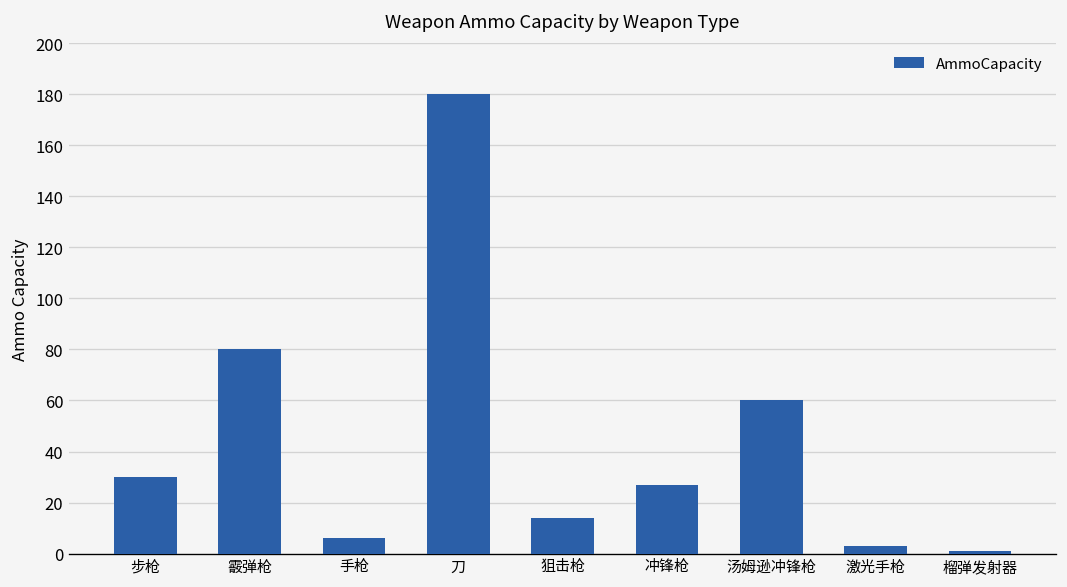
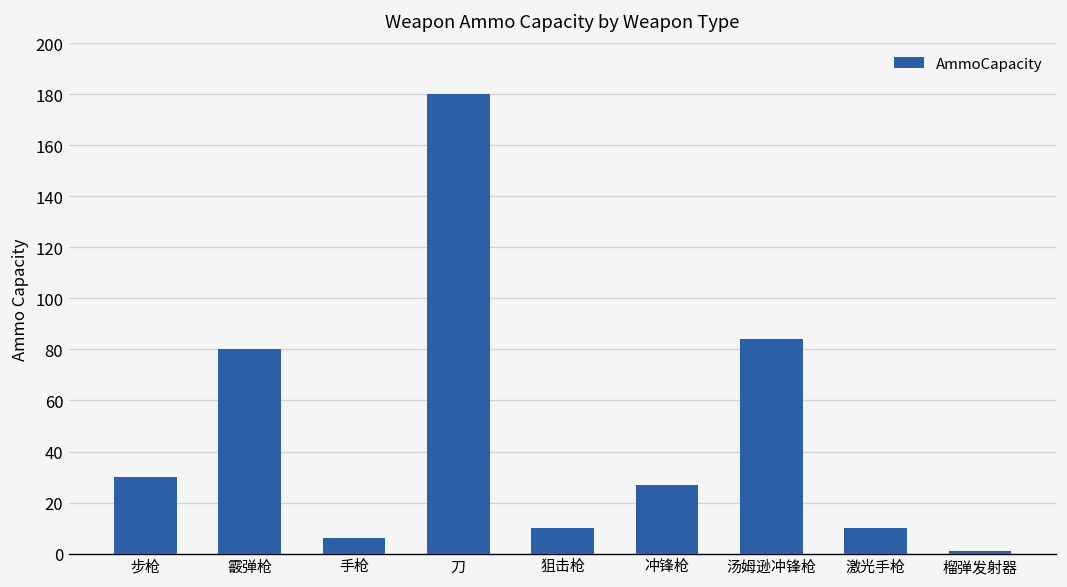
  {
    "步枪": 30,
    "霰弹枪": 80,
    "手枪": 6,
    "刀": 180,
-   "狙击枪": 14,
+   "狙击枪": 10,
    "冲锋枪": 27,
-   "汤姆逊冲锋枪": 60,
-   "激光手枪": 3
+   "汤姆逊冲锋枪": 84,
+   "激光手枪": 10
  }
